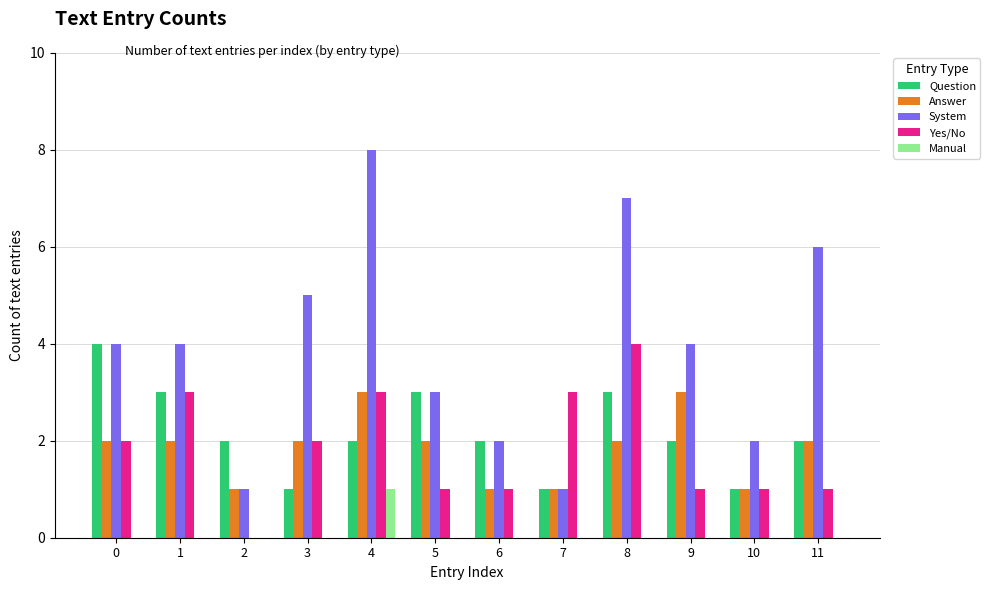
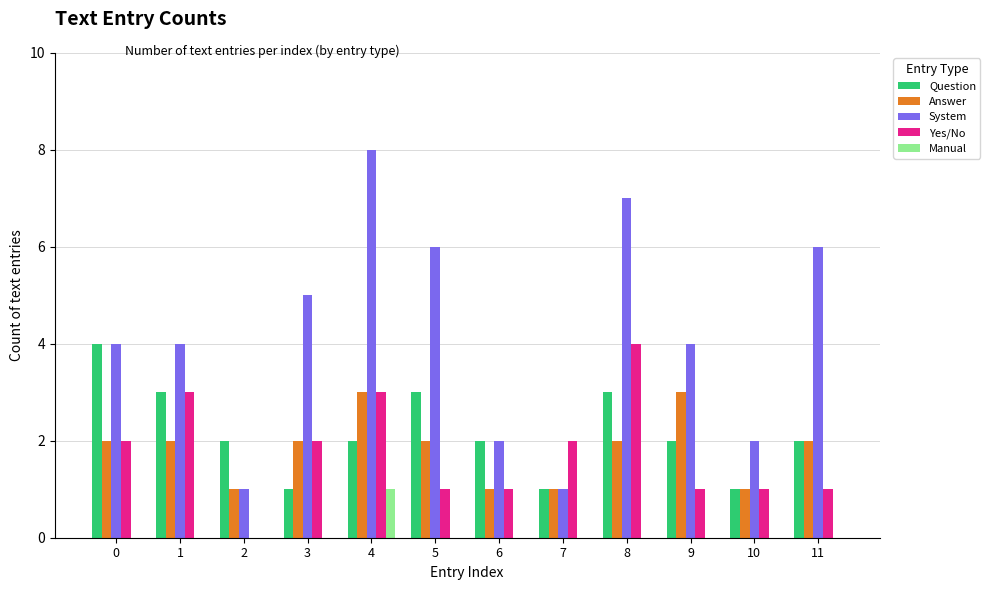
  {
    "Question": {
      "0": 4,
      "1": 3,
      "2": 2,
      "3": 1,
      "4": 2,
      "5": 3,
      "6": 2,
      "7": 1,
      "8": 3,
      "9": 2,
      "10": 1,
      "11": 2
    },
    "Answer": {
      "0": 2,
      "1": 2,
      "2": 1,
      "3": 2,
      "4": 3,
      "5": 2,
      "6": 1,
      "7": 1,
      "8": 2,
      "9": 3,
      "10": 1,
      "11": 2
    },
    "System": {
      "0": 4,
      "1": 4,
      "2": 1,
      "3": 5,
      "4": 8,
-     "5": 3,
+     "5": 6,
      "6": 2,
      "7": 1,
      "8": 7,
      "9": 4,
      "10": 2,
      "11": 6
    },
    "Yes/No": {
      "0": 2,
      "1": 3,
      "2": 0,
      "3": 2,
      "4": 3,
      "5": 1,
      "6": 1,
-     "7": 3,
+     "7": 2,
      "8": 4,
      "9": 1,
      "10": 1,
      "11": 1
    },
    "Manual": {
      "0": 0,
      "1": 0,
      "2": 0,
      "3": 0,
      "4": 1,
      "5": 0,
      "6": 0,
      "7": 0,
      "8": 0,
      "9": 0,
      "10": 0,
      "11": 0
    }
  }
